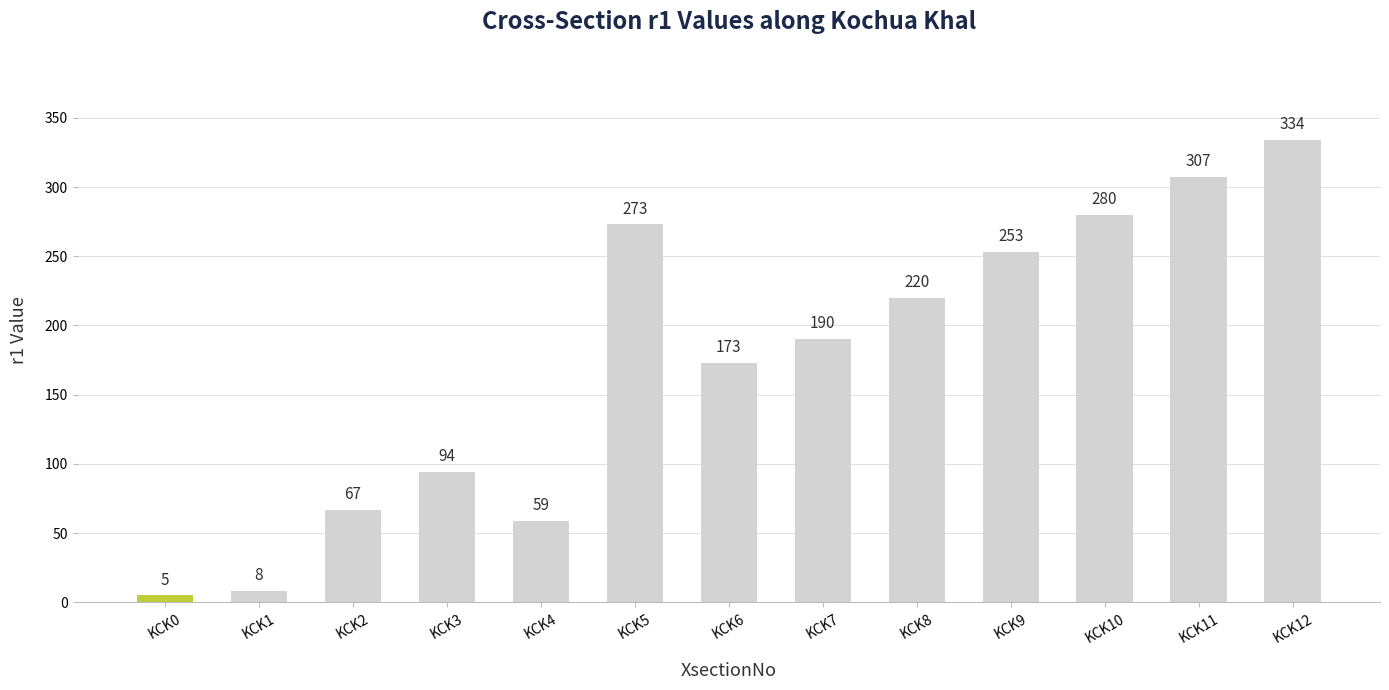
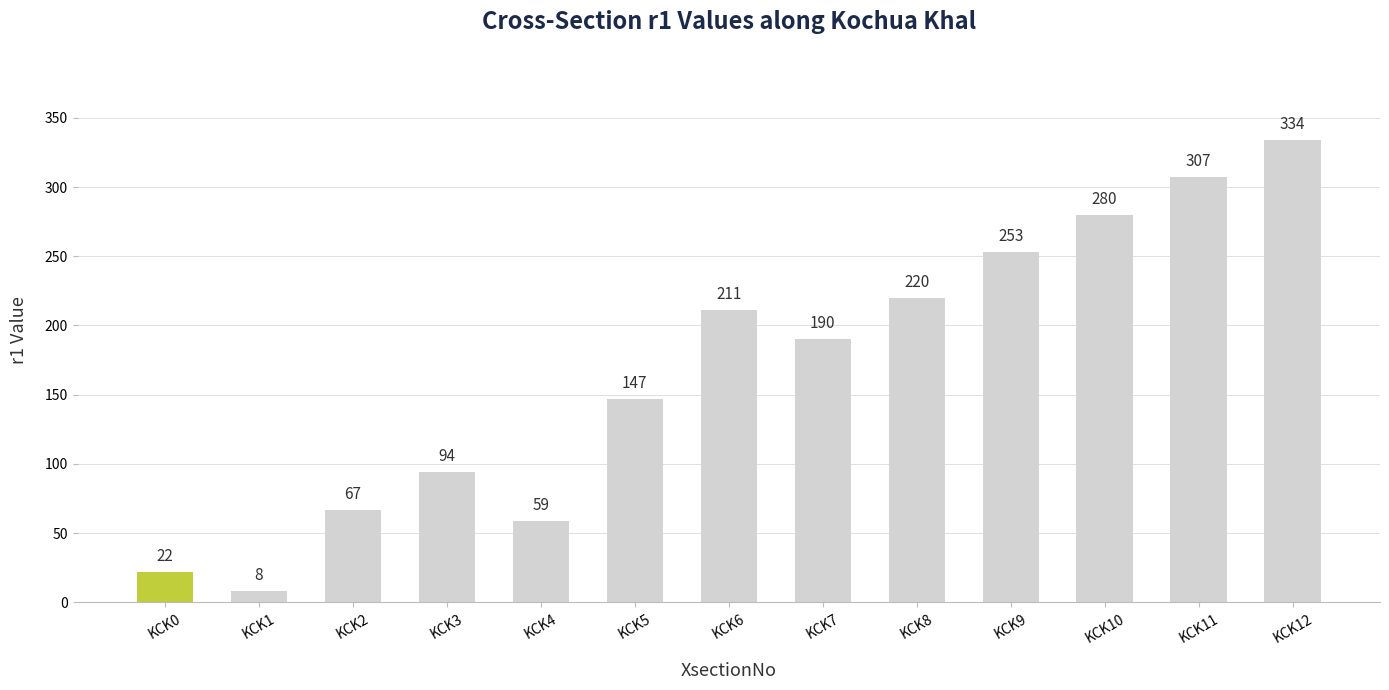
  {
-   "KCK0": 5,
+   "KCK0": 22,
    "KCK1": 8,
    "KCK2": 67,
    "KCK3": 94,
    "KCK4": 59,
-   "KCK5": 273,
-   "KCK6": 173,
+   "KCK5": 147,
+   "KCK6": 211,
    "KCK7": 190,
    "KCK8": 220,
    "KCK9": 253,
    "KCK10": 280,
    "KCK11": 307,
    "KCK12": 334
  }
